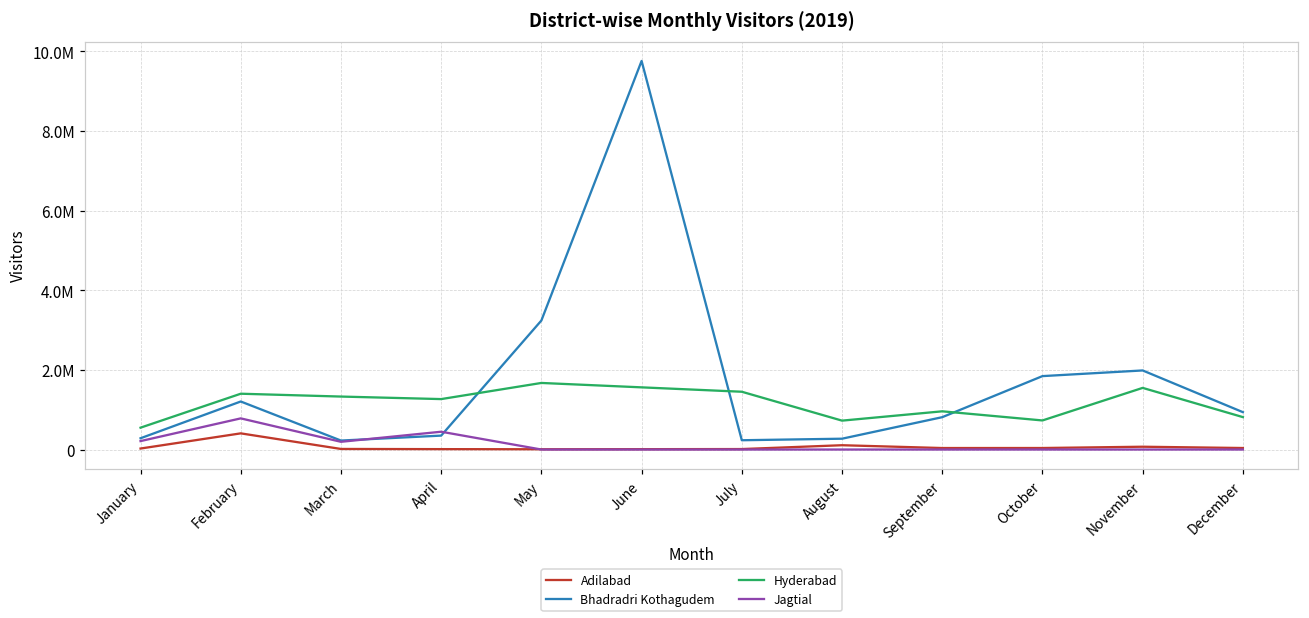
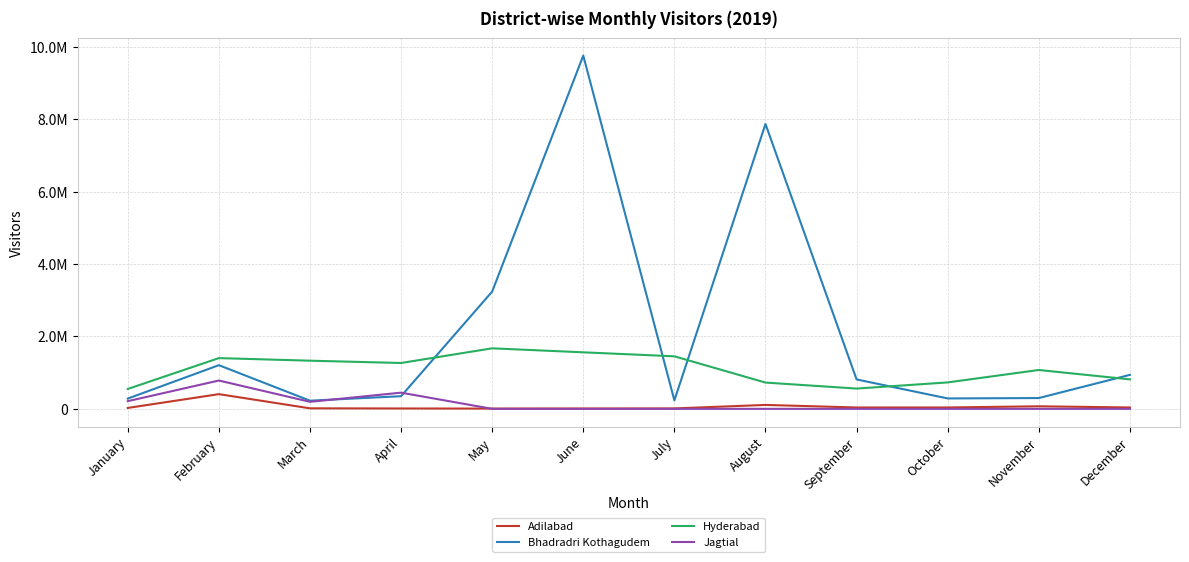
  {
    "Adilabad": {
      "January": 0,
      "February": 400000,
      "March": 0,
      "April": 0,
      "August": 100000
    },
    "Bhadradri Kothagudem": {
      "January": 300000,
      "February": 1200000,
      "April": 300000,
      "May": 3200000,
      "June": 9800000,
      "July": 200000,
-     "August": 300000,
+     "August": 7900000,
      "September": 800000,
-     "October": 1800000,
-     "November": 2000000,
+     "October": 300000,
+     "November": 300000,
      "December": 900000
    },
    "Hyderabad": {
      "January": 500000,
      "February": 1400000,
      "March": 1300000,
      "April": 1300000,
      "May": 1700000,
      "June": 1600000,
      "July": 1500000,
      "August": 700000,
-     "September": 1000000,
+     "September": 600000,
      "October": 700000,
-     "November": 1500000,
+     "November": 1100000,
      "December": 800000
    },
    "Jagtial": {
      "January": 200000,
      "February": 800000,
      "April": 400000,
      "August": 0
    }
  }
